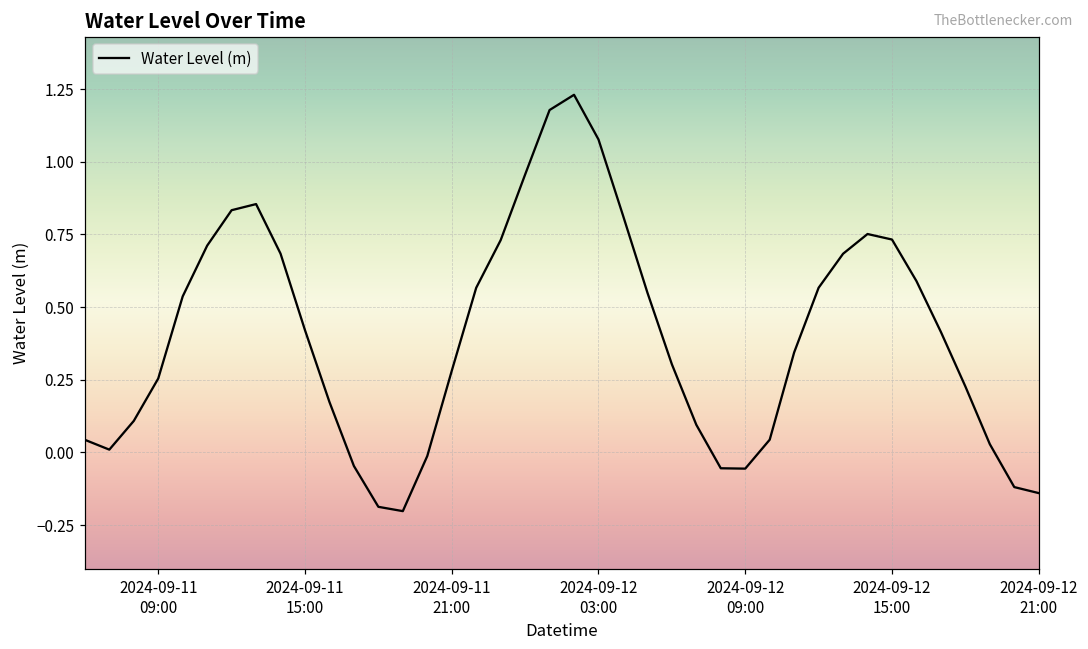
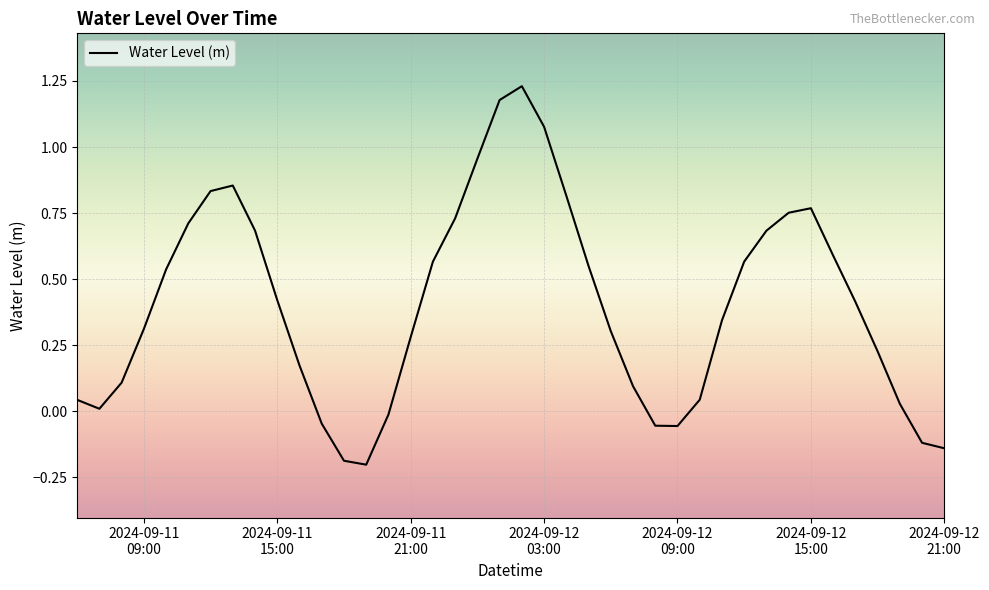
  {
-   "2024-09-11 09:00": 0.25,
+   "2024-09-11 09:00": 0.31,
    "2024-09-11 15:00": 0.42,
    "2024-09-11 21:00": 0.28,
    "2024-09-12 03:00": 1.08,
    "2024-09-12 09:00": -0.06,
-   "2024-09-12 15:00": 0.73,
+   "2024-09-12 15:00": 0.77,
    "2024-09-12 21:00": -0.14
  }
